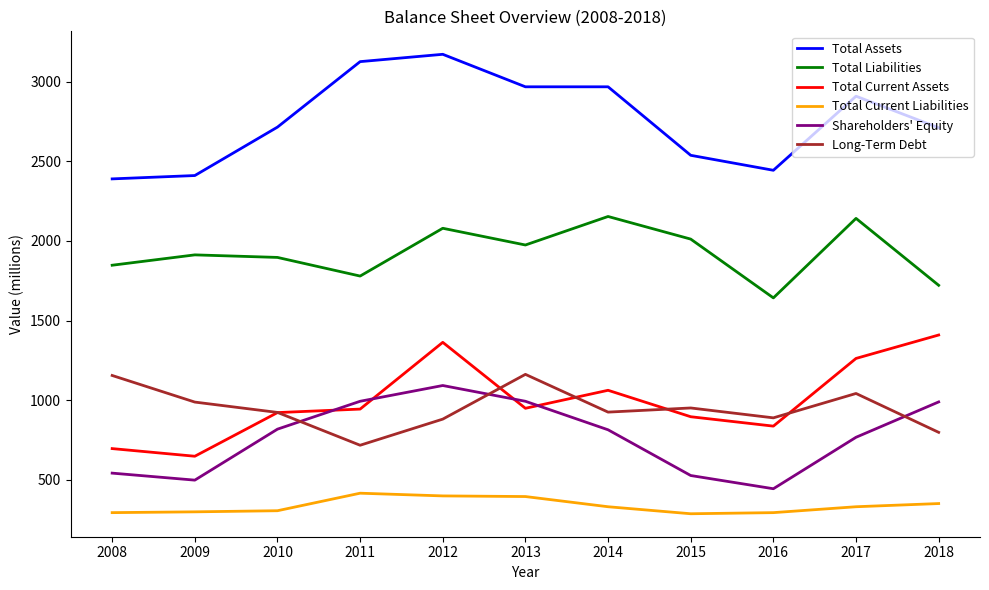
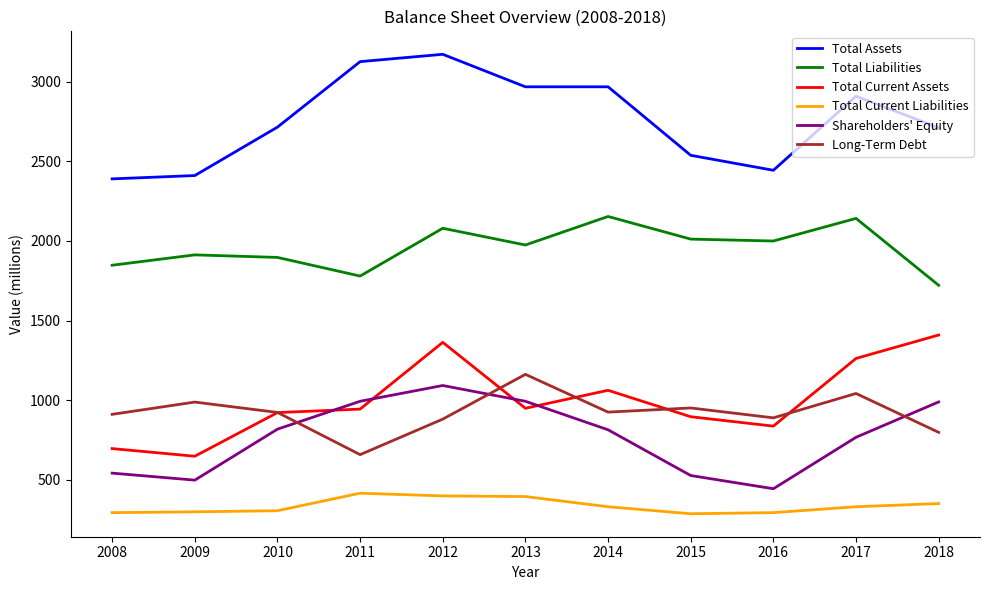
  {
    "Total Assets": {
      "2008": 2390,
      "2009": 2410,
      "2010": 2710,
      "2011": 3130,
      "2012": 3170,
      "2013": 2970,
      "2014": 2970,
      "2015": 2540,
      "2016": 2440
    },
    "Total Liabilities": {
      "2008": 1850,
      "2009": 1910,
      "2010": 1900,
      "2011": 1780,
      "2012": 2080,
      "2013": 1970,
      "2014": 2150,
      "2015": 2010,
-     "2016": 1640,
+     "2016": 2000,
      "2017": 2140,
      "2018": 1720
    },
    "Total Current Assets": {
      "2008": 700,
      "2009": 650,
      "2011": 940,
      "2012": 1360,
      "2013": 950,
      "2014": 1060,
      "2015": 900,
      "2016": 840,
      "2017": 1260,
      "2018": 1410
    },
    "Total Current Liabilities": {
      "2008": 290,
      "2009": 300,
      "2010": 310,
      "2011": 420,
      "2012": 400,
      "2013": 400,
      "2014": 330,
      "2015": 290,
      "2016": 290,
      "2017": 330,
      "2018": 350
    },
    "Shareholders' Equity": {
      "2008": 540,
      "2009": 500,
      "2010": 820,
      "2011": 990,
      "2012": 1090,
      "2013": 990,
      "2014": 810,
      "2015": 530,
      "2016": 440,
      "2017": 770,
      "2018": 990
    },
    "Long-Term Debt": {
-     "2008": 1160,
+     "2008": 910,
      "2009": 990,
-     "2011": 720,
+     "2011": 660,
      "2012": 880,
      "2013": 1160,
      "2014": 930,
      "2015": 950,
      "2016": 890,
      "2017": 1040,
      "2018": 800
    }
  }
